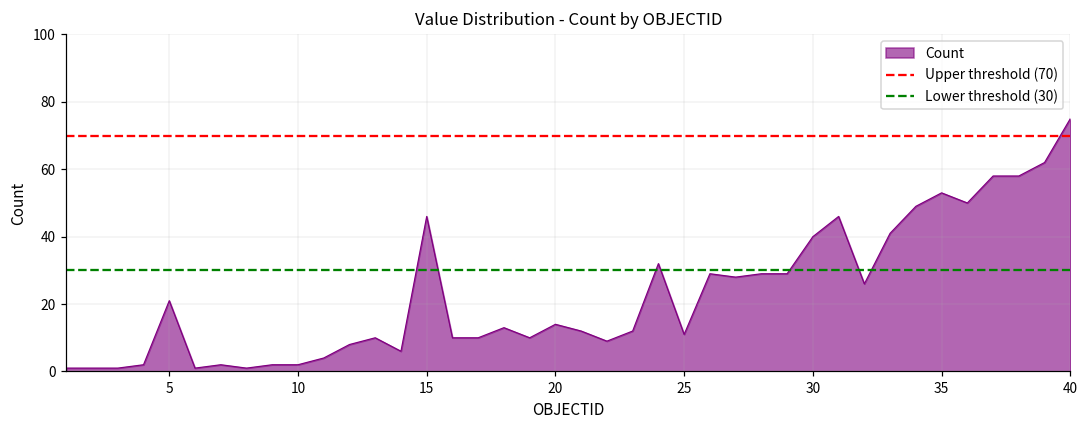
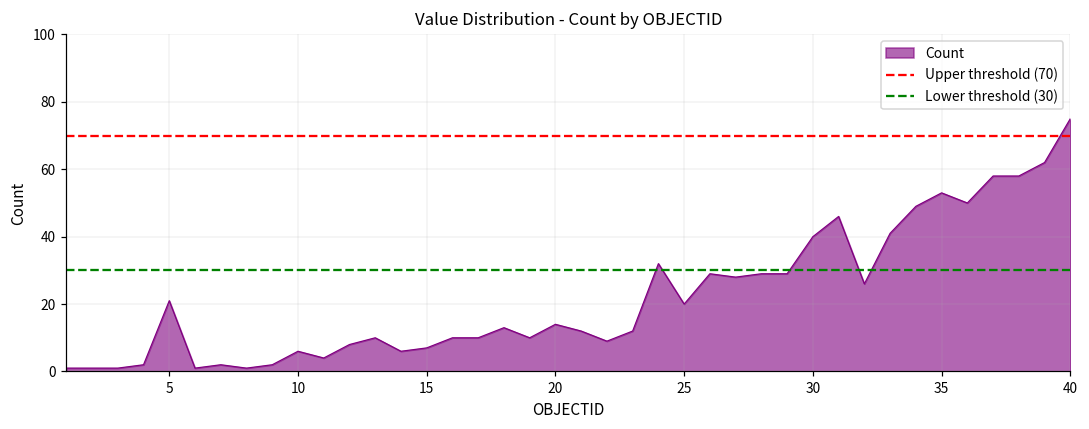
  {
    "5": 21,
-   "10": 2,
-   "15": 46,
+   "10": 6,
+   "15": 7,
    "20": 14,
-   "25": 11,
+   "25": 20,
    "30": 40,
    "35": 53,
    "40": 75
  }
